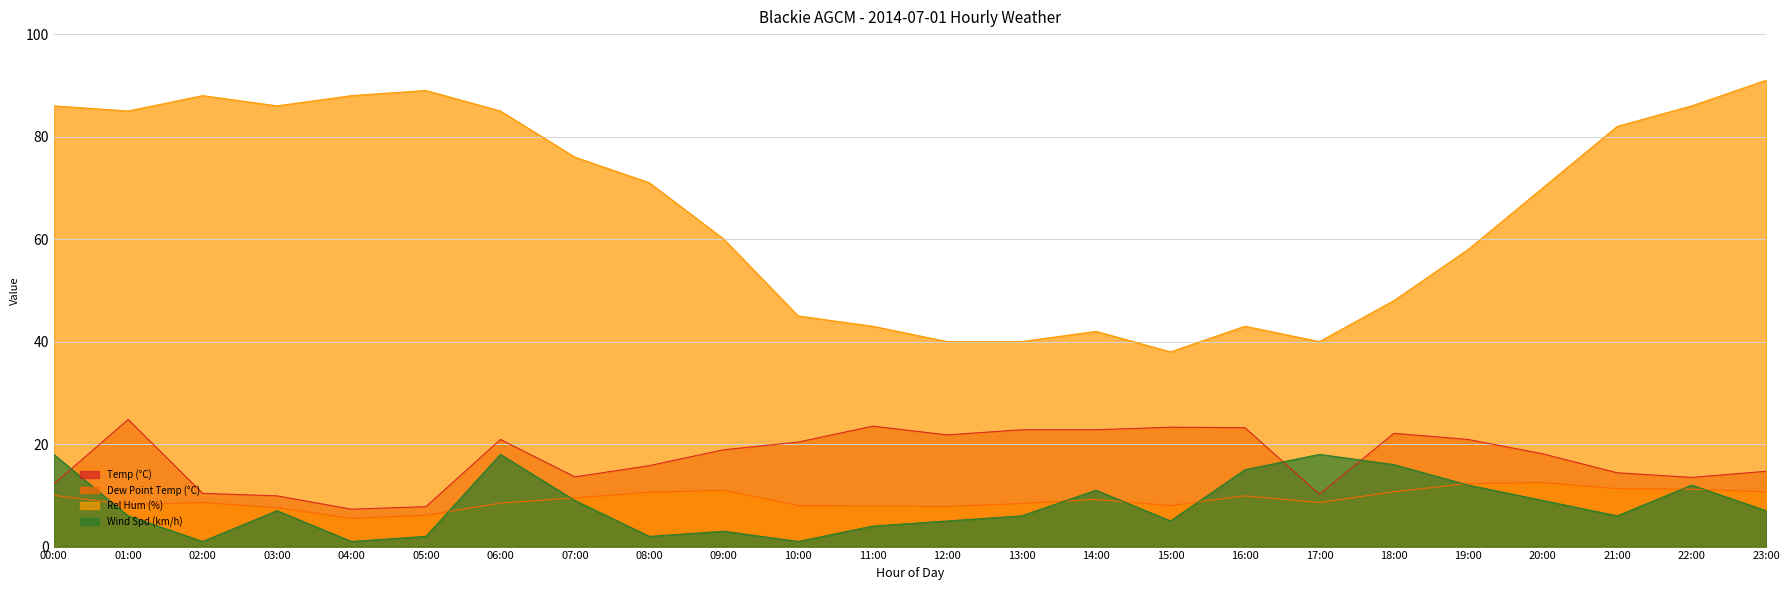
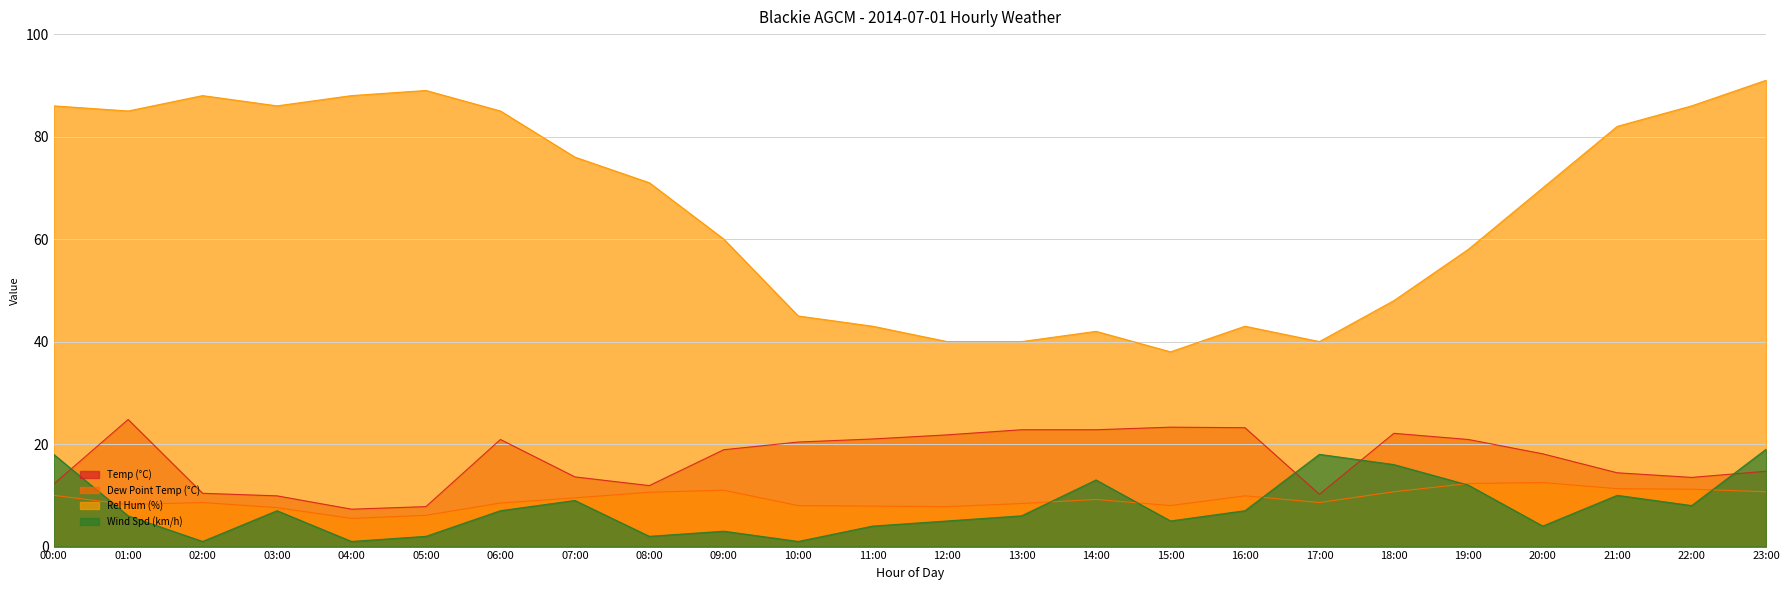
  {
    "Temp (°C)": {
      "00:00": 12,
      "01:00": 25,
      "02:00": 10,
      "03:00": 10,
      "04:00": 7,
      "05:00": 8,
      "06:00": 21,
      "07:00": 14,
-     "08:00": 16,
+     "08:00": 12,
      "09:00": 19,
      "10:00": 20,
-     "11:00": 24,
+     "11:00": 21,
      "12:00": 22,
      "13:00": 23,
      "14:00": 23,
      "15:00": 23,
      "16:00": 23,
      "17:00": 10,
      "18:00": 22,
      "19:00": 21,
      "20:00": 18,
      "21:00": 14,
      "22:00": 14,
      "23:00": 15
    },
    "Wind Spd (km/h)": {
      "00:00": 18,
      "01:00": 6,
      "02:00": 1,
      "03:00": 7,
      "04:00": 1,
      "05:00": 2,
-     "06:00": 18,
+     "06:00": 7,
      "07:00": 9,
      "08:00": 2,
      "09:00": 3,
      "10:00": 1,
      "11:00": 4,
      "12:00": 5,
      "13:00": 6,
-     "14:00": 11,
+     "14:00": 13,
      "15:00": 5,
-     "16:00": 15,
+     "16:00": 7,
      "17:00": 18,
      "18:00": 16,
-     "20:00": 9,
-     "21:00": 6,
-     "22:00": 12,
-     "23:00": 7
+     "20:00": 4,
+     "21:00": 10,
+     "22:00": 8,
+     "23:00": 19
    }
  }
